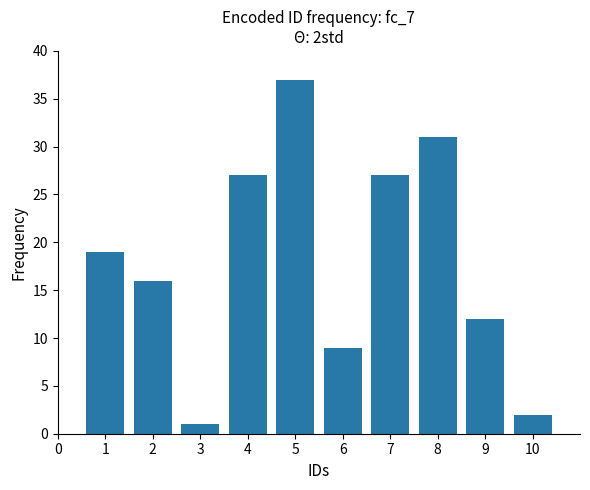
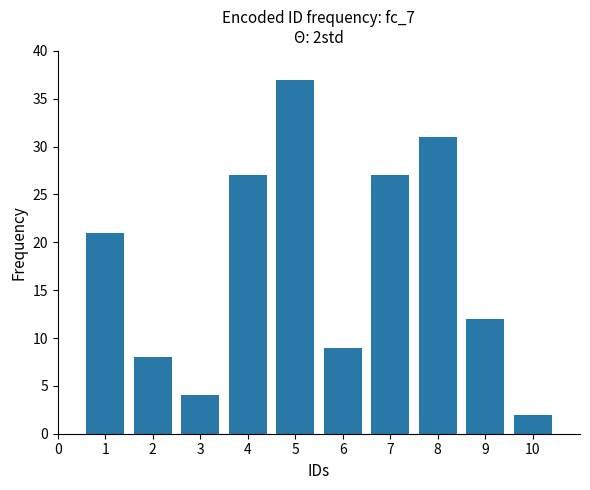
  {
-   "1": 19,
-   "2": 16,
-   "3": 1,
+   "1": 21,
+   "2": 8,
+   "3": 4,
    "4": 27,
    "5": 37,
    "6": 9,
    "7": 27,
    "8": 31,
    "9": 12,
    "10": 2
  }
